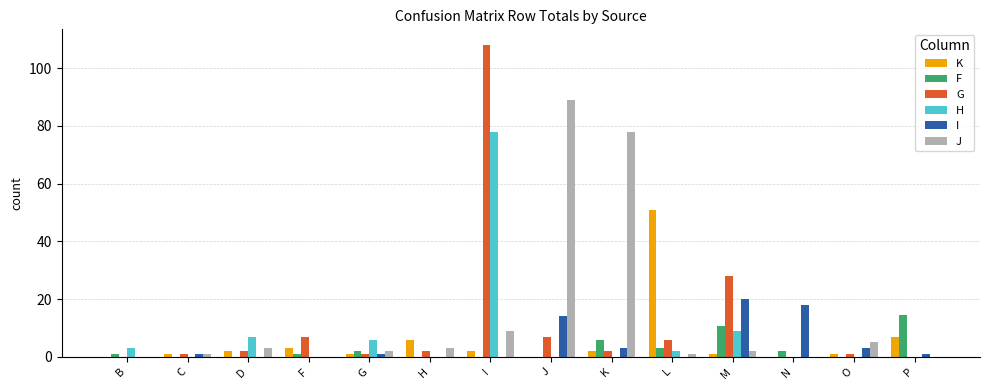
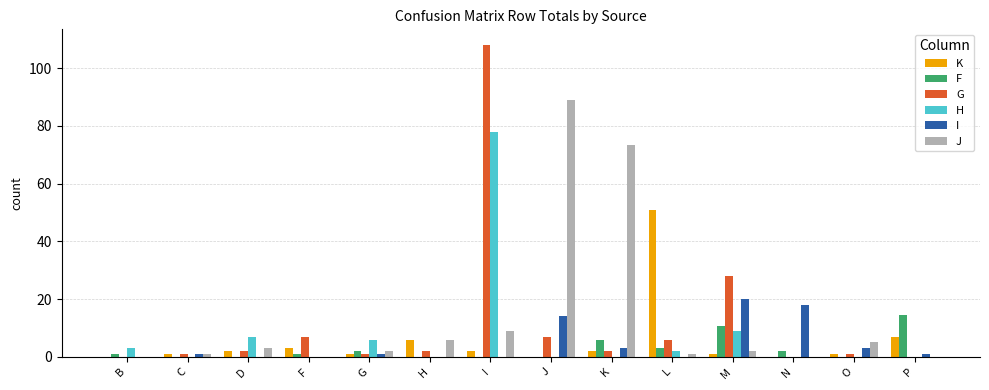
  {
    "K": {
      "B": 0,
      "C": 1,
      "D": 2,
      "F": 3,
      "G": 1,
      "H": 6,
      "I": 2,
      "J": 0,
      "K": 2,
      "L": 51,
      "M": 1,
      "N": 0,
      "O": 1,
      "P": 7
    },
    "F": {
      "B": 1,
      "C": 0,
      "D": 0,
      "F": 1,
      "G": 2,
      "H": 0,
      "I": 0,
      "J": 0,
      "K": 6,
      "L": 3,
      "M": 11,
      "N": 2,
      "O": 0,
      "P": 15
    },
    "G": {
      "B": 0,
      "C": 1,
      "D": 2,
      "F": 7,
      "G": 1,
      "H": 2,
      "I": 108,
      "J": 7,
      "K": 2,
      "L": 6,
      "M": 28,
      "N": 0,
      "O": 1,
      "P": 0
    },
    "H": {
      "B": 3,
      "C": 0,
      "D": 7,
      "F": 0,
      "G": 6,
      "H": 0,
      "I": 78,
      "J": 0,
      "K": 0,
      "L": 2,
      "M": 9,
      "N": 0,
      "O": 0,
      "P": 0
    },
    "I": {
      "B": 0,
      "C": 1,
      "D": 0,
      "F": 0,
      "G": 1,
      "H": 0,
      "I": 0,
      "J": 14,
      "K": 3,
      "L": 0,
      "M": 20,
      "N": 18,
      "O": 3,
      "P": 1
    },
    "J": {
      "B": 0,
      "C": 1,
      "D": 3,
      "F": 0,
      "G": 2,
-     "H": 3,
+     "H": 6,
      "I": 9,
      "J": 89,
-     "K": 78,
+     "K": 73,
      "L": 1,
      "M": 2,
      "N": 0,
      "O": 5,
      "P": 0
    }
  }
